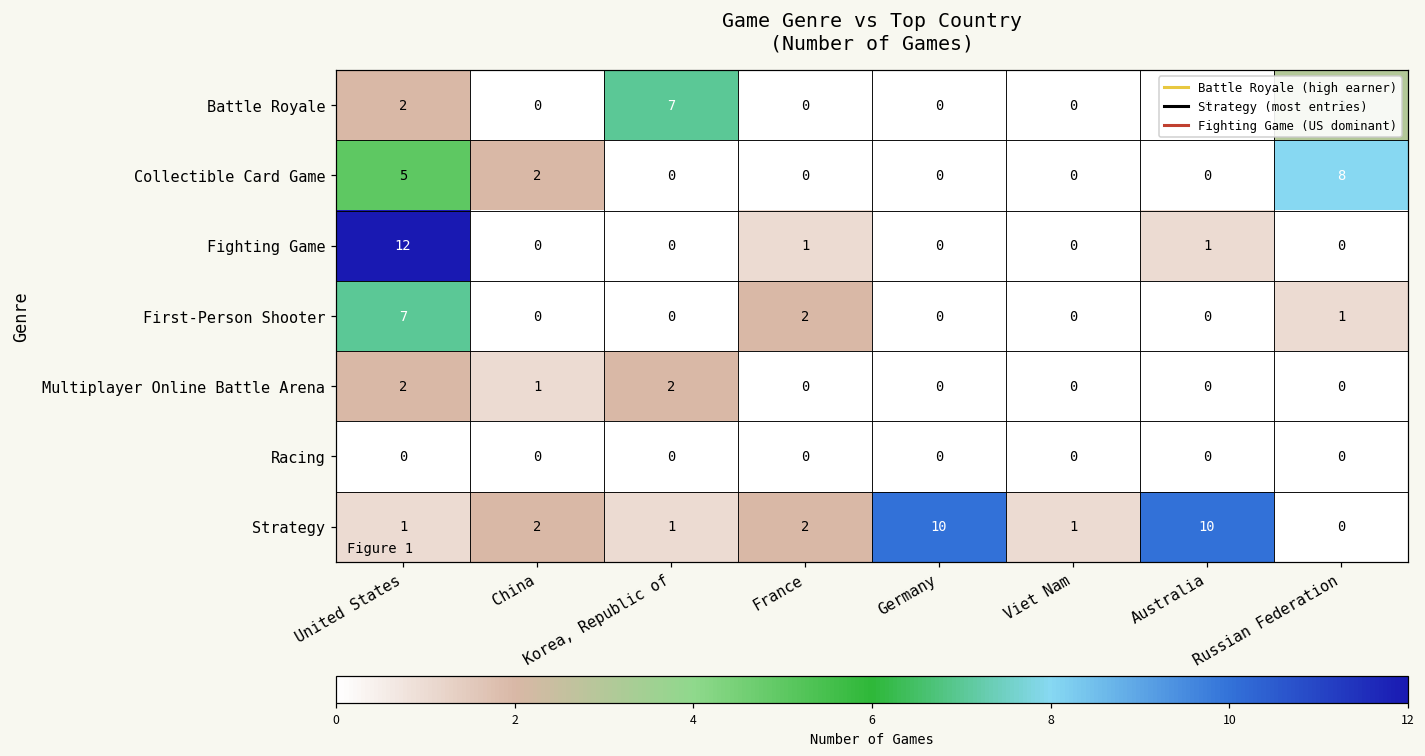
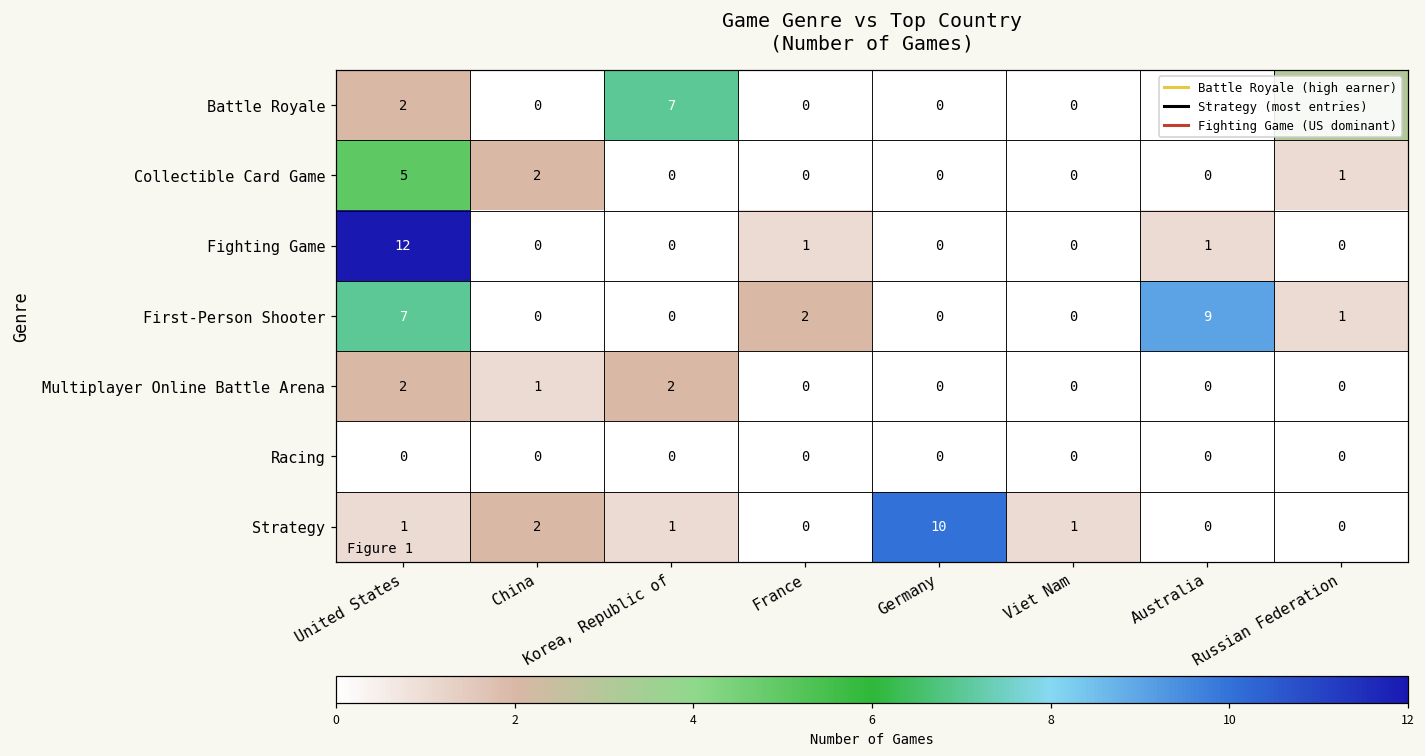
  {
    "Battle Royale": {
      "United States": 2,
      "China": 0,
      "Korea, Republic of": 7,
      "France": 0,
      "Germany": 0,
      "Viet Nam": 0
    },
    "Collectible Card Game": {
      "United States": 5,
      "China": 2,
      "Korea, Republic of": 0,
      "France": 0,
      "Germany": 0,
      "Viet Nam": 0,
      "Australia": 0,
-     "Russian Federation": 8
+     "Russian Federation": 1
    },
    "Fighting Game": {
      "United States": 12,
      "China": 0,
      "Korea, Republic of": 0,
      "France": 1,
      "Germany": 0,
      "Viet Nam": 0,
      "Australia": 1,
      "Russian Federation": 0
    },
    "First-Person Shooter": {
      "United States": 7,
      "China": 0,
      "Korea, Republic of": 0,
      "France": 2,
      "Germany": 0,
      "Viet Nam": 0,
-     "Australia": 0,
+     "Australia": 9,
      "Russian Federation": 1
    },
    "Multiplayer Online Battle Arena": {
      "United States": 2,
      "China": 1,
      "Korea, Republic of": 2,
      "France": 0,
      "Germany": 0,
      "Viet Nam": 0,
      "Australia": 0,
      "Russian Federation": 0
    },
    "Racing": {
      "United States": 0,
      "China": 0,
      "Korea, Republic of": 0,
      "France": 0,
      "Germany": 0,
      "Viet Nam": 0,
      "Australia": 0,
      "Russian Federation": 0
    },
    "Strategy": {
      "China": 2,
      "Korea, Republic of": 1,
-     "France": 2,
+     "France": 0,
      "Germany": 10,
      "Viet Nam": 1,
-     "Australia": 10,
+     "Australia": 0,
      "Russian Federation": 0
    }
  }
